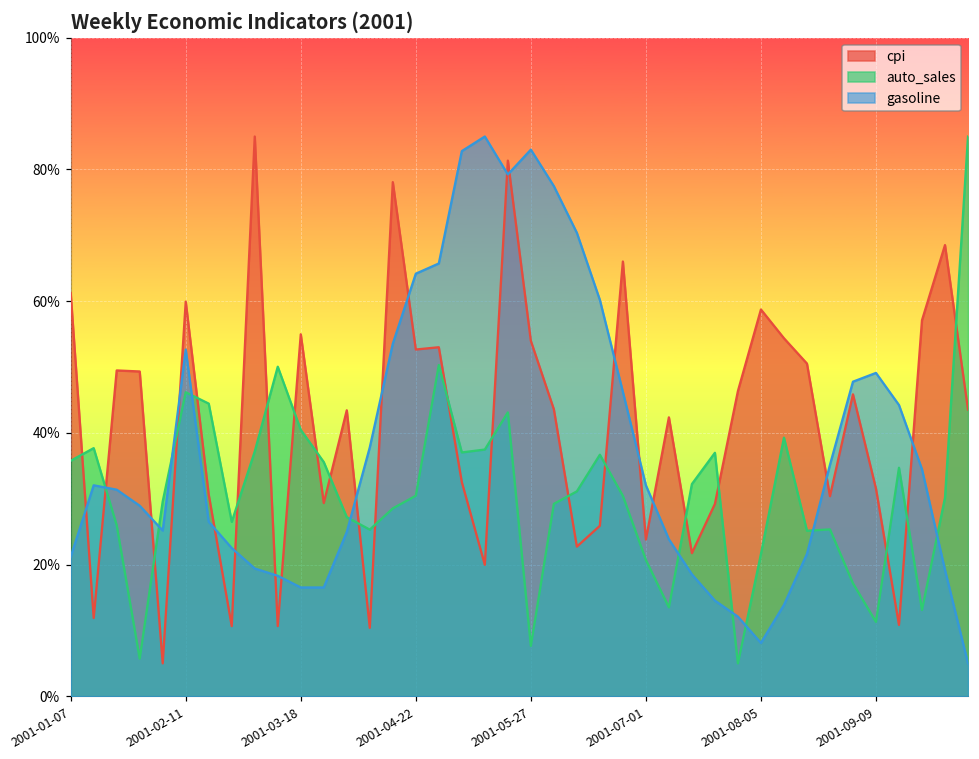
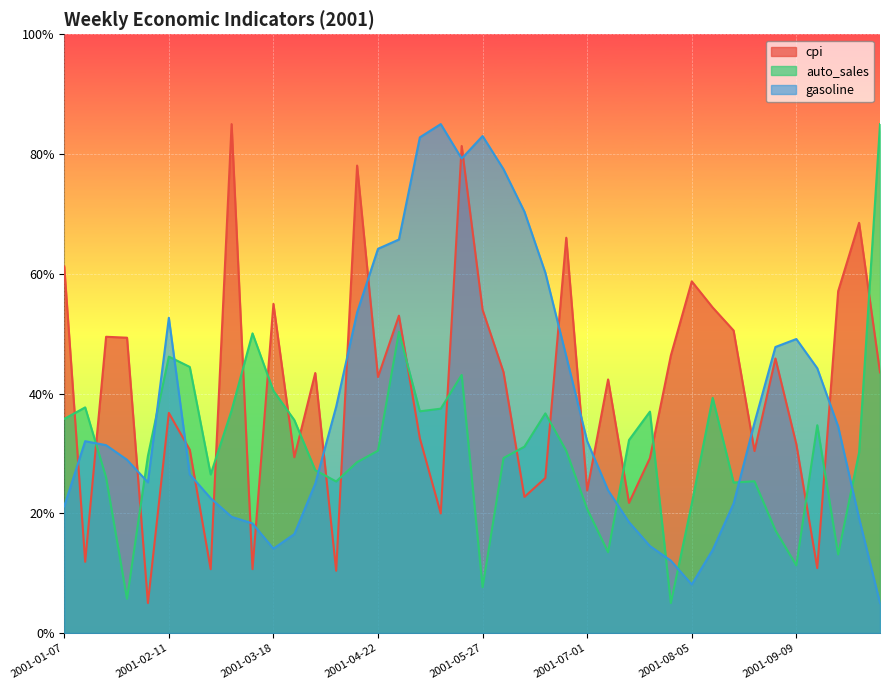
  {
    "cpi": {
      "2001-01-07": "61%",
-     "2001-02-11": "60%",
+     "2001-02-11": "37%",
      "2001-03-18": "55%",
-     "2001-04-22": "53%",
+     "2001-04-22": "43%",
      "2001-05-27": "54%",
      "2001-07-01": "24%",
      "2001-08-05": "59%",
      "2001-09-09": "32%"
    },
    "auto_sales": {
      "2001-01-07": "36%",
      "2001-02-11": "46%",
      "2001-03-18": "40%",
      "2001-04-22": "30%",
      "2001-05-27": "8%",
      "2001-07-01": "21%",
      "2001-08-05": "22%",
      "2001-09-09": "11%"
    },
    "gasoline": {
      "2001-01-07": "21%",
      "2001-02-11": "53%",
-     "2001-03-18": "17%",
+     "2001-03-18": "14%",
      "2001-04-22": "64%",
      "2001-05-27": "83%",
      "2001-07-01": "32%",
      "2001-08-05": "8%",
      "2001-09-09": "49%"
    }
  }
